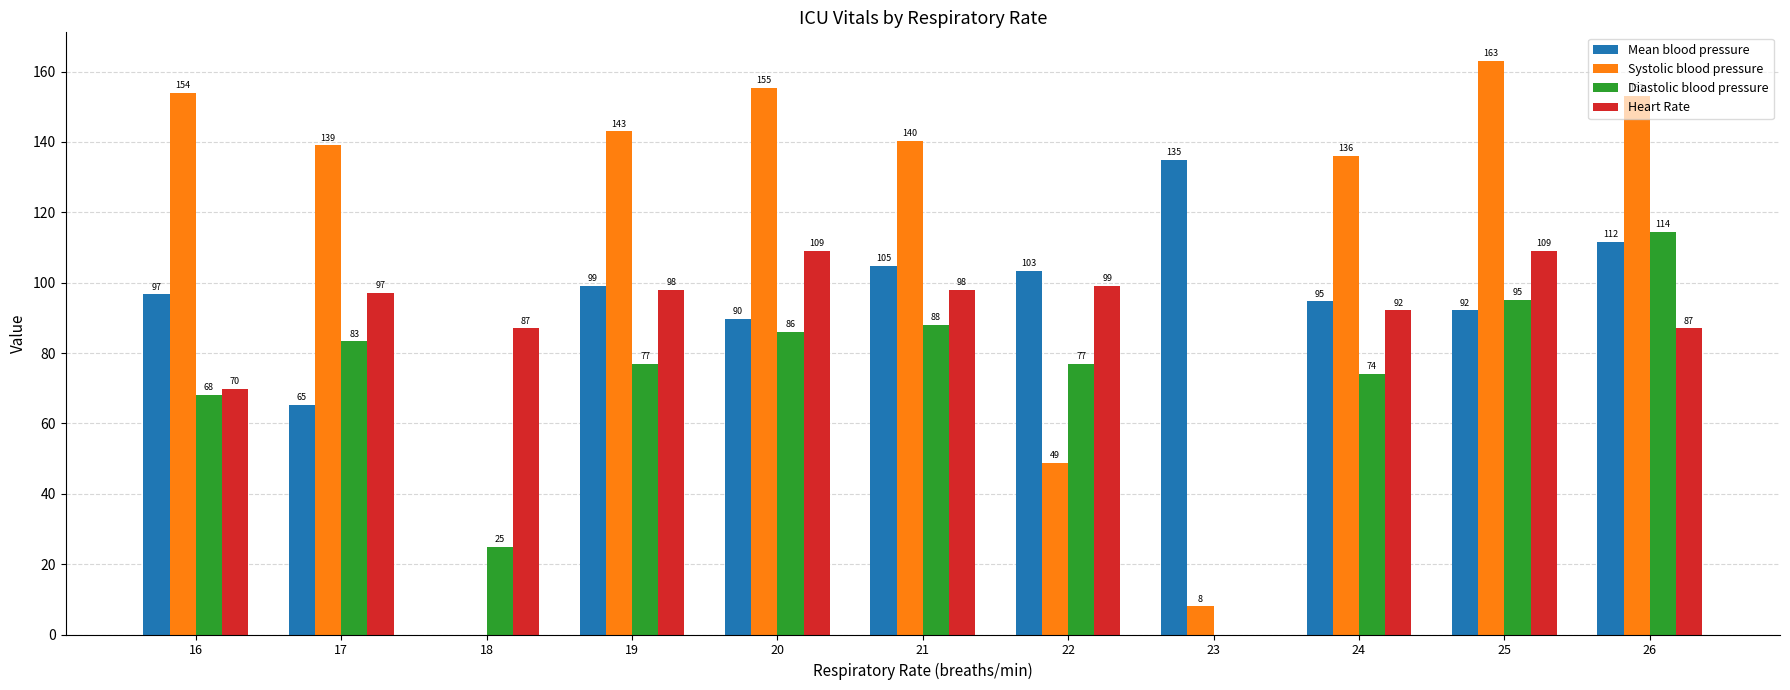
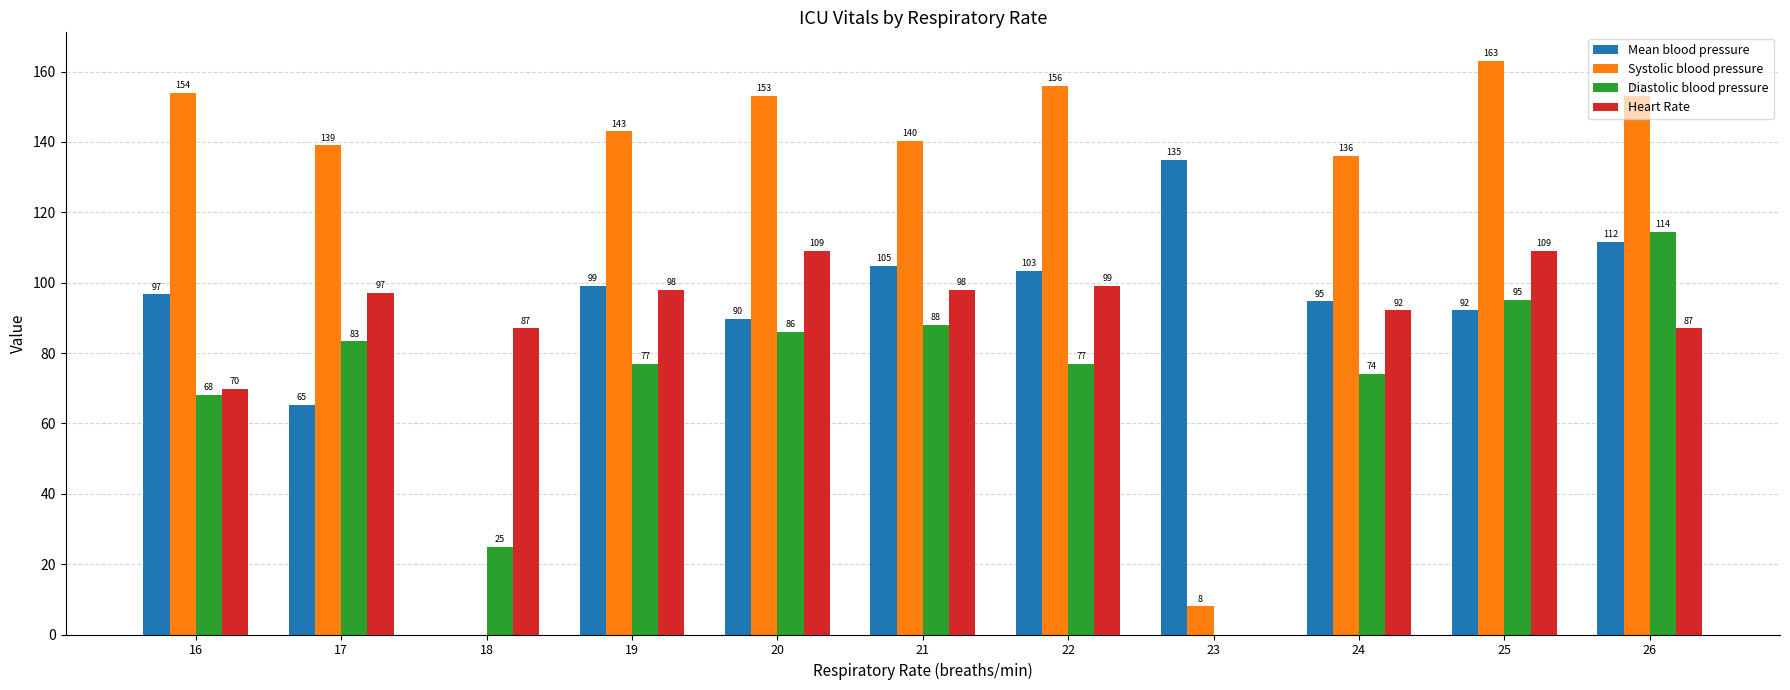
  {
    "Mean blood pressure": {
      "16": 97,
      "17": 65,
      "19": 99,
      "20": 90,
      "21": 105,
      "22": 103,
      "23": 135,
      "24": 95,
      "25": 92,
      "26": 112
    },
    "Systolic blood pressure": {
      "16": 154,
      "17": 139,
      "19": 143,
-     "20": 155,
+     "20": 153,
      "21": 140,
-     "22": 49,
+     "22": 156,
      "23": 8,
      "24": 136,
      "25": 163
    },
    "Diastolic blood pressure": {
      "16": 68,
      "17": 83,
      "18": 25,
      "19": 77,
      "20": 86,
      "21": 88,
      "22": 77,
      "24": 74,
      "25": 95,
      "26": 114
    },
    "Heart Rate": {
      "16": 70,
      "17": 97,
      "18": 87,
      "19": 98,
      "20": 109,
      "21": 98,
      "22": 99,
      "24": 92,
      "25": 109,
      "26": 87
    }
  }
